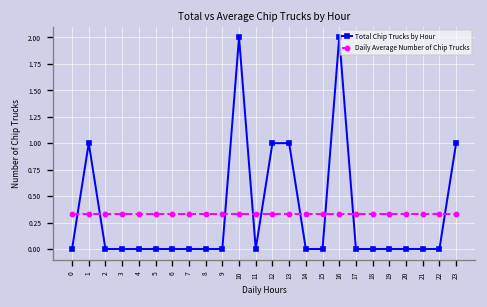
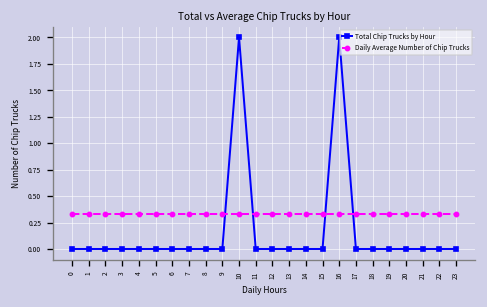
  {
    "Total Chip Trucks by Hour": {
      "0": 0,
-     "1": 1,
+     "1": 0,
      "2": 0,
      "3": 0,
      "4": 0,
      "5": 0,
      "6": 0,
      "7": 0,
      "8": 0,
      "9": 0,
      "10": 2,
      "11": 0,
-     "12": 1,
-     "13": 1,
+     "12": 0,
+     "13": 0,
      "14": 0,
      "15": 0,
      "16": 2,
      "17": 0,
      "18": 0,
      "19": 0,
      "20": 0,
      "21": 0,
      "22": 0,
-     "23": 1
+     "23": 0
    },
    "Daily Average Number of Chip Trucks": {
      "0": 0.3,
      "1": 0.3,
      "2": 0.3,
      "3": 0.3,
      "4": 0.3,
      "5": 0.3,
      "6": 0.3,
      "7": 0.3,
      "8": 0.3,
      "9": 0.3,
      "10": 0.3,
      "11": 0.3,
      "12": 0.3,
      "13": 0.3,
      "14": 0.3,
      "15": 0.3,
      "16": 0.3,
      "17": 0.3,
      "18": 0.3,
      "19": 0.3,
      "20": 0.3,
      "21": 0.3,
      "22": 0.3,
      "23": 0.3
    }
  }
